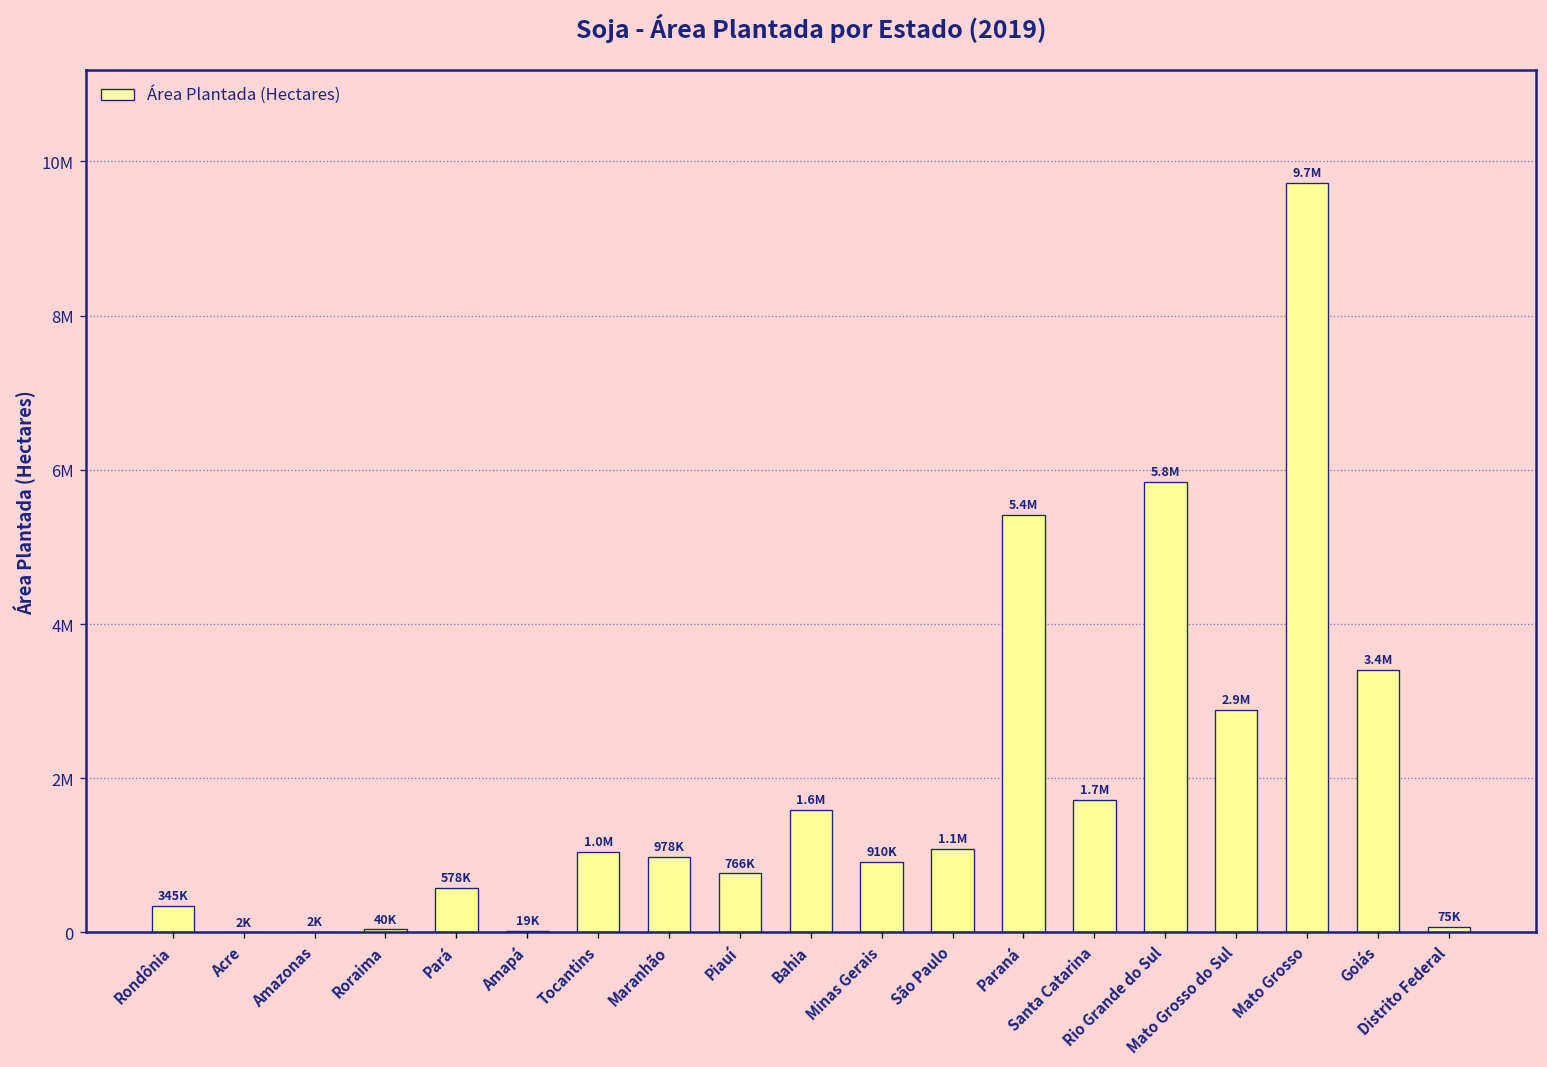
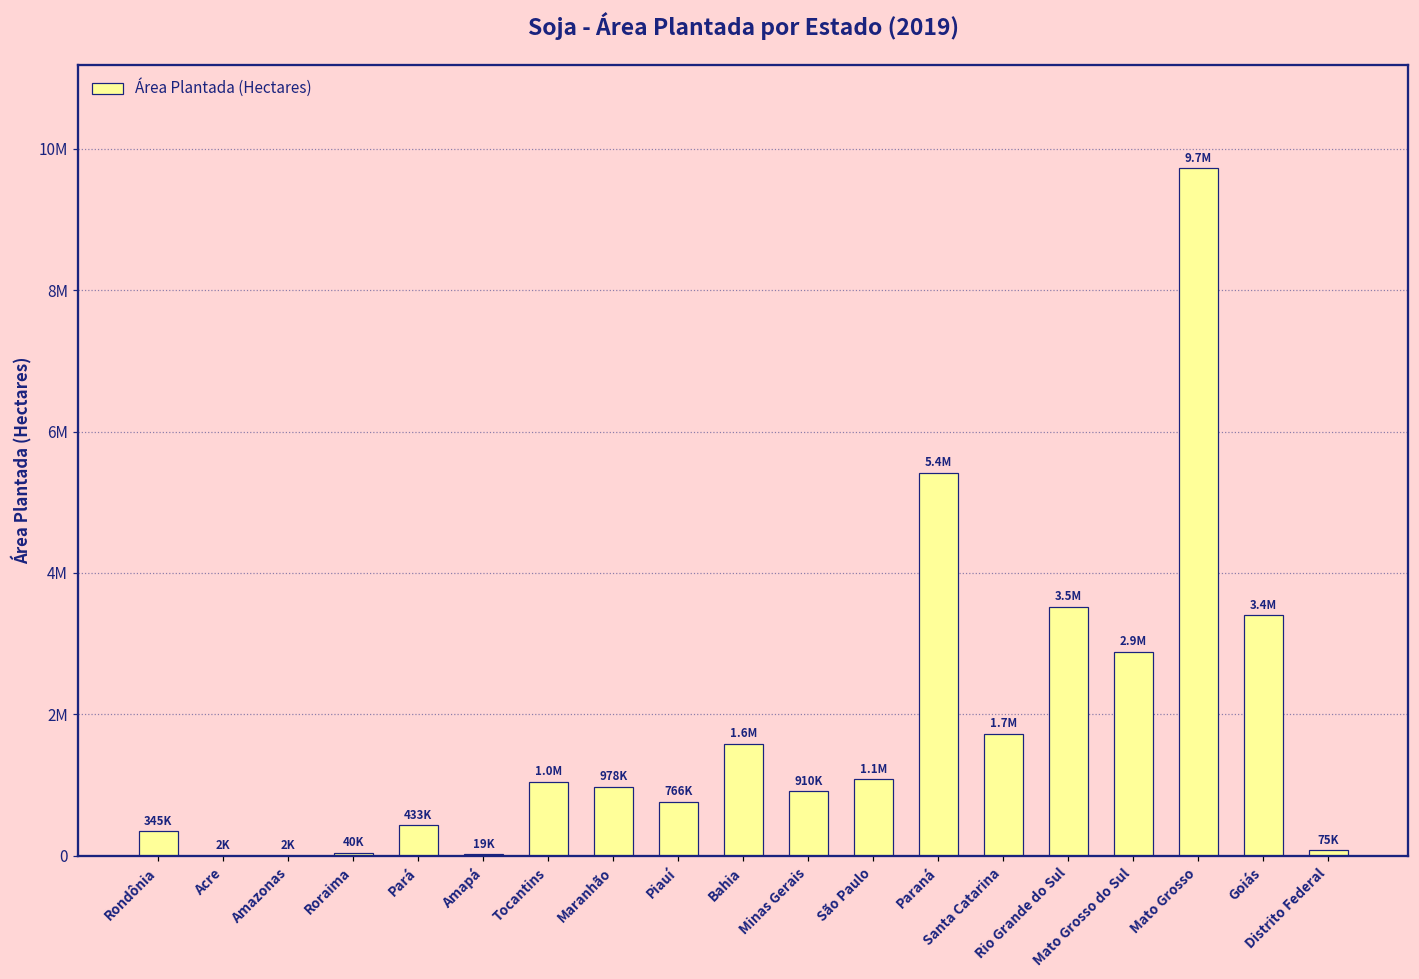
  {
    "Rondônia": "345K",
    "Acre": "2K",
    "Amazonas": "2K",
    "Roraima": "40K",
-   "Pará": "578K",
+   "Pará": "433K",
    "Amapá": "19K",
    "Tocantins": "1.0M",
    "Maranhão": "978K",
    "Piauí": "766K",
    "Bahia": "1.6M",
    "Minas Gerais": "910K",
    "São Paulo": "1.1M",
    "Paraná": "5.4M",
    "Santa Catarina": "1.7M",
-   "Rio Grande do Sul": "5.8M",
+   "Rio Grande do Sul": "3.5M",
    "Mato Grosso do Sul": "2.9M",
    "Mato Grosso": "9.7M",
    "Goiás": "3.4M",
    "Distrito Federal": "75K"
  }
